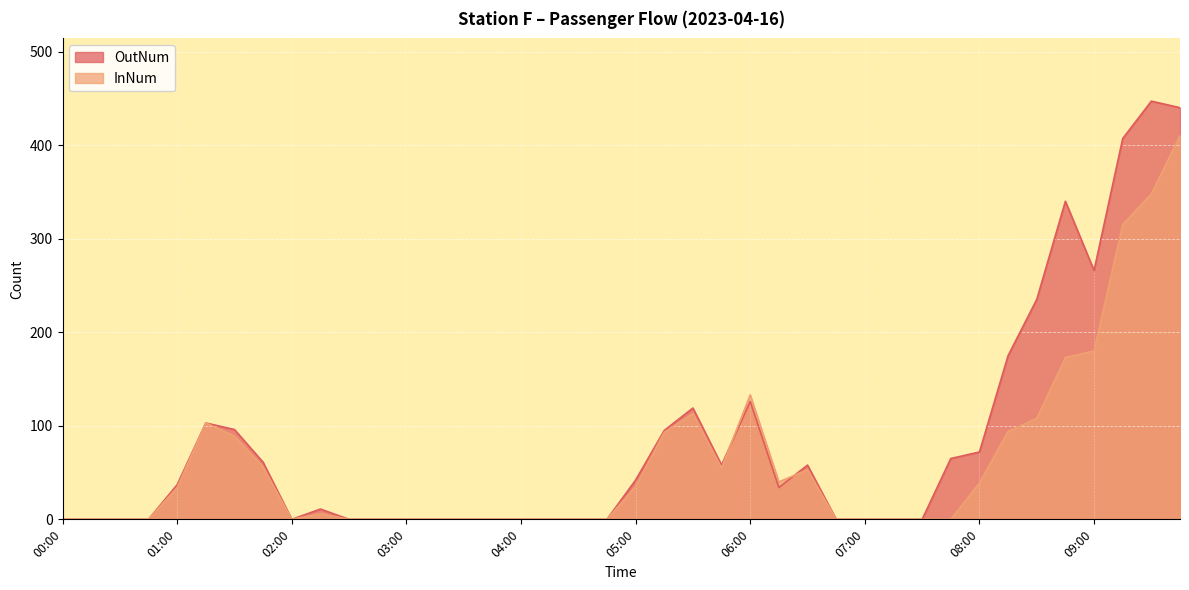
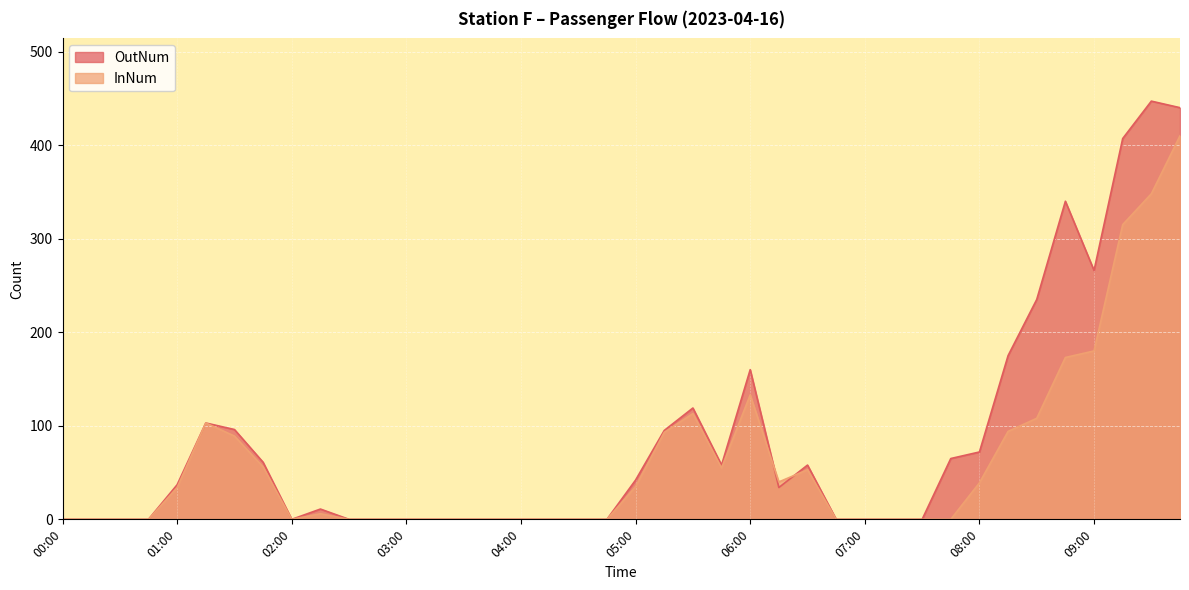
  {
    "OutNum": {
      "01:00": 40,
      "05:00": 40,
-     "06:00": 130,
+     "06:00": 160,
      "08:00": 70,
      "09:00": 270
    },
    "InNum": {
      "01:00": 30,
      "05:00": 40,
      "06:00": 130,
      "08:00": 40,
      "09:00": 180
    }
  }
